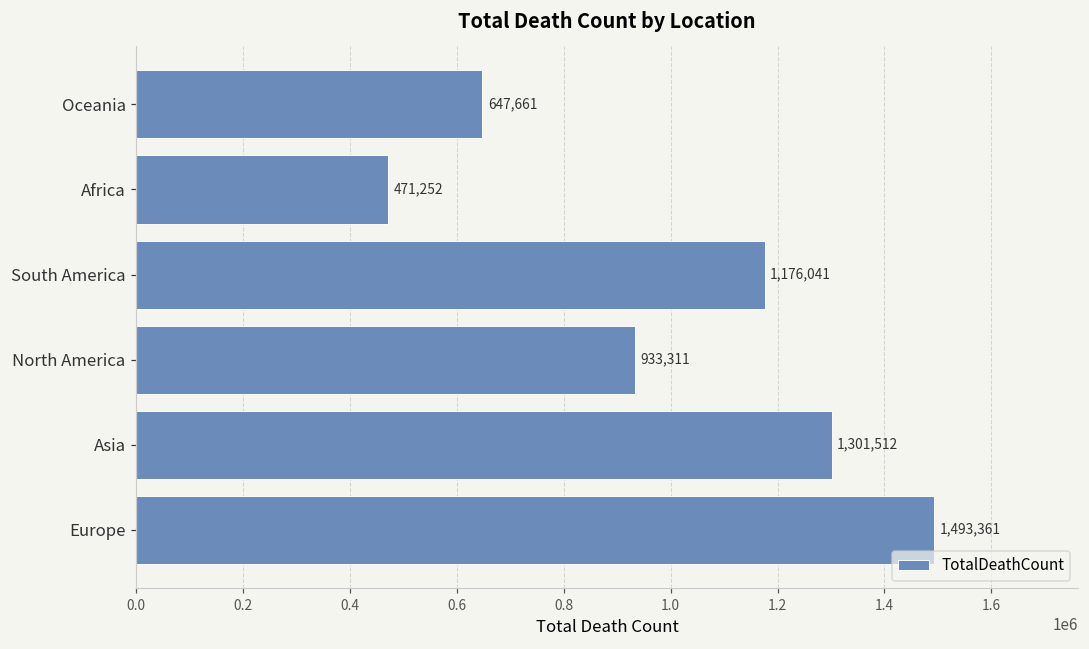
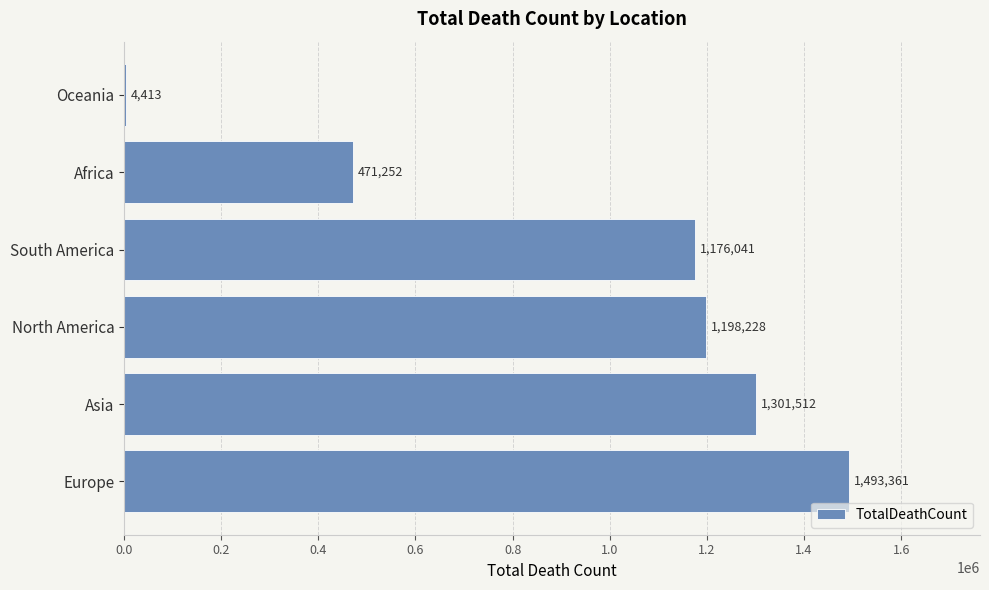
  {
-   "Oceania": "647,661",
+   "Oceania": "4,413",
    "Africa": "471,252",
    "South America": "1,176,041",
-   "North America": "933,311",
+   "North America": "1,198,228",
    "Asia": "1,301,512",
    "Europe": "1,493,361"
  }
